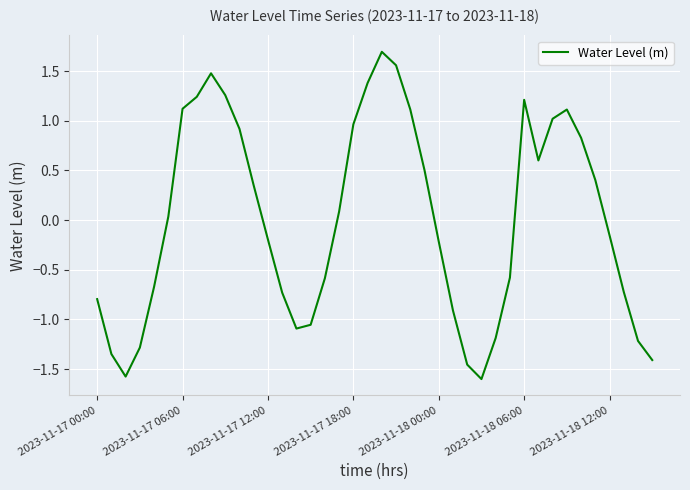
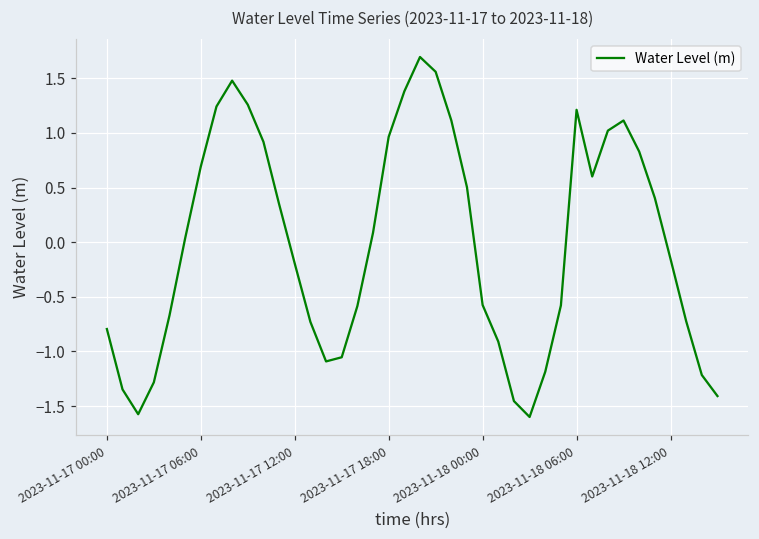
  {
    "2023-11-17 00:00": -0.8,
-   "2023-11-17 06:00": 1.1,
+   "2023-11-17 06:00": 0.7,
    "2023-11-17 12:00": -0.2,
    "2023-11-17 18:00": 1.0,
-   "2023-11-18 00:00": -0.2,
+   "2023-11-18 00:00": -0.6,
    "2023-11-18 06:00": 1.2,
    "2023-11-18 12:00": -0.2
  }
